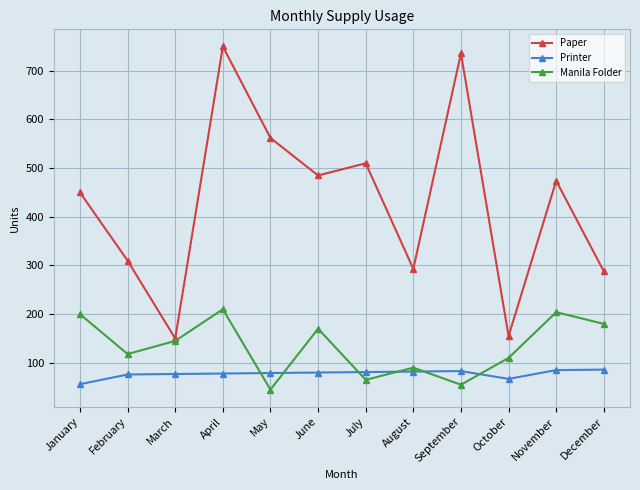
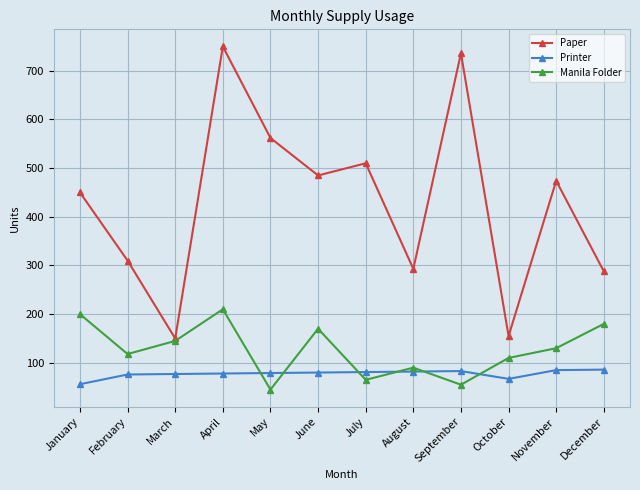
  {
    "Paper": {
      "January": 450,
      "February": 310,
      "April": 750,
      "May": 560,
      "June": 490,
      "July": 510,
      "August": 290,
      "September": 740,
      "October": 160,
      "November": 470,
      "December": 290
    },
    "Printer": {
      "January": 60,
      "February": 80,
      "March": 80,
      "April": 80,
      "May": 80,
      "June": 80,
      "July": 80,
      "August": 80,
      "September": 80,
      "October": 70,
      "November": 90,
      "December": 90
    },
    "Manila Folder": {
      "January": 200,
      "February": 120,
      "April": 210,
      "May": 50,
      "June": 170,
      "July": 70,
      "August": 90,
      "September": 60,
      "October": 110,
-     "November": 200,
+     "November": 130,
      "December": 180
    }
  }
